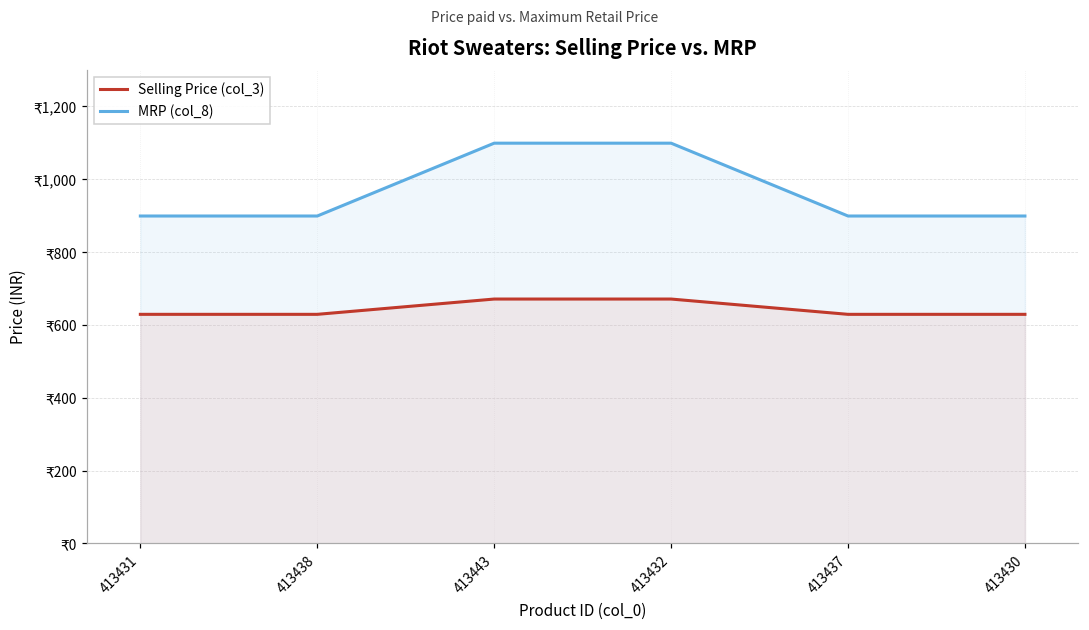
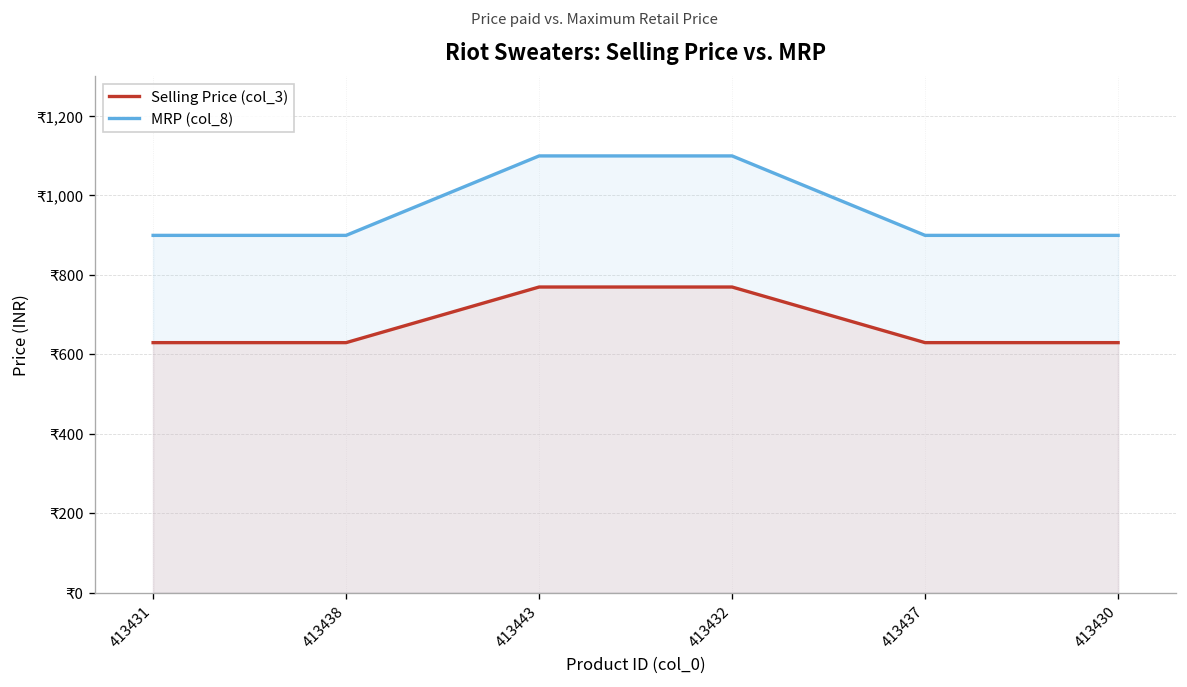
  {
    "Selling Price (col_3)": {
      "413431": "₹630",
      "413438": "₹630",
-     "413443": "₹670",
-     "413432": "₹670",
+     "413443": "₹770",
+     "413432": "₹770",
      "413437": "₹630",
      "413430": "₹630"
    },
    "MRP (col_8)": {
      "413431": "₹900",
      "413438": "₹900",
      "413443": "₹1,100",
      "413432": "₹1,100",
      "413437": "₹900",
      "413430": "₹900"
    }
  }
